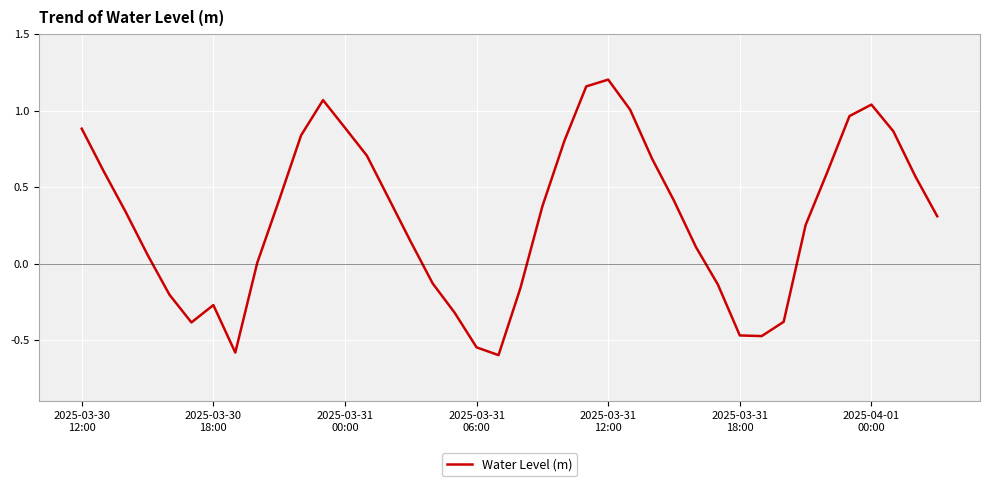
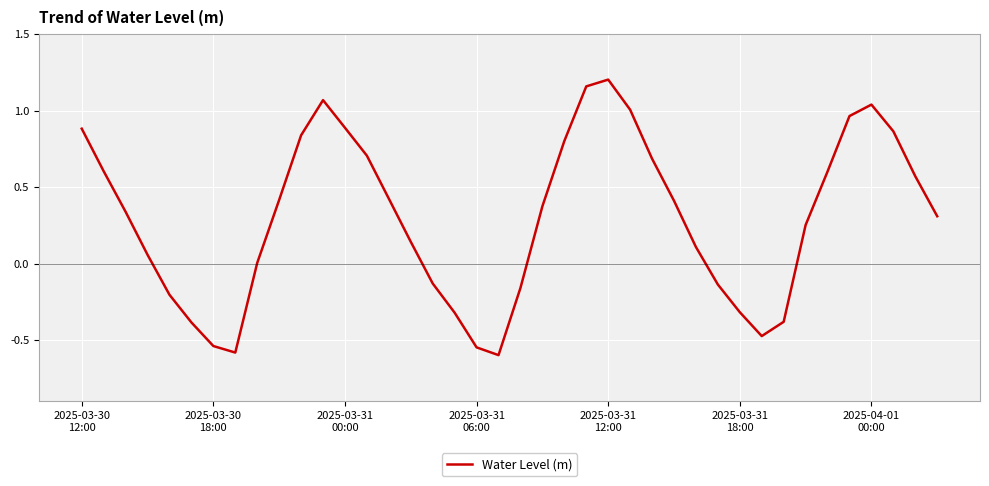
  {
    "2025-03-30 12:00": 0.88,
-   "2025-03-30 18:00": -0.27,
+   "2025-03-30 18:00": -0.54,
    "2025-03-31 00:00": 0.89,
    "2025-03-31 06:00": -0.55,
    "2025-03-31 12:00": 1.20,
-   "2025-03-31 18:00": -0.47,
+   "2025-03-31 18:00": -0.32,
    "2025-04-01 00:00": 1.04
  }
